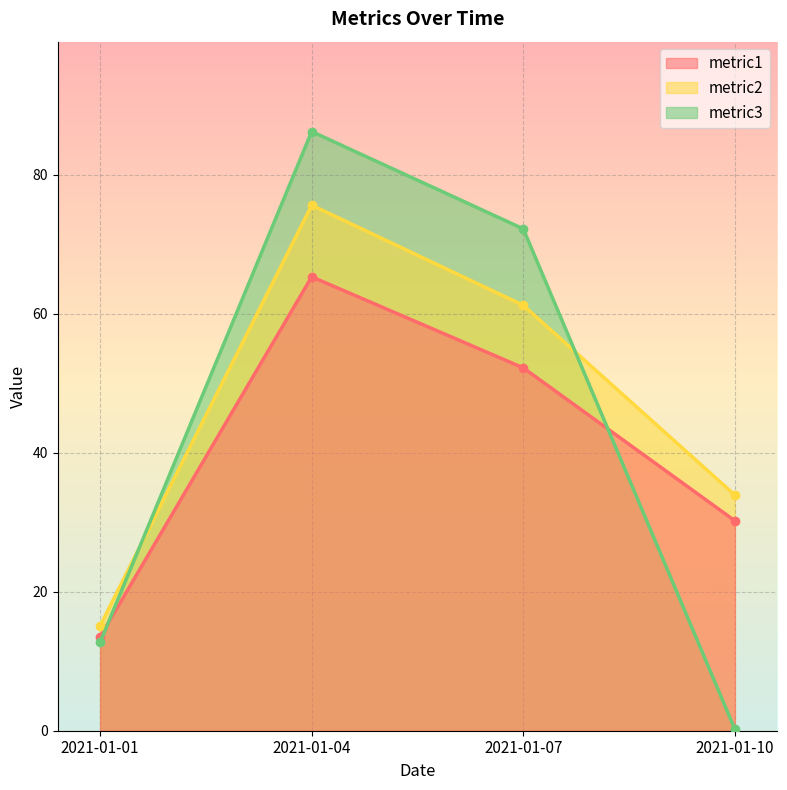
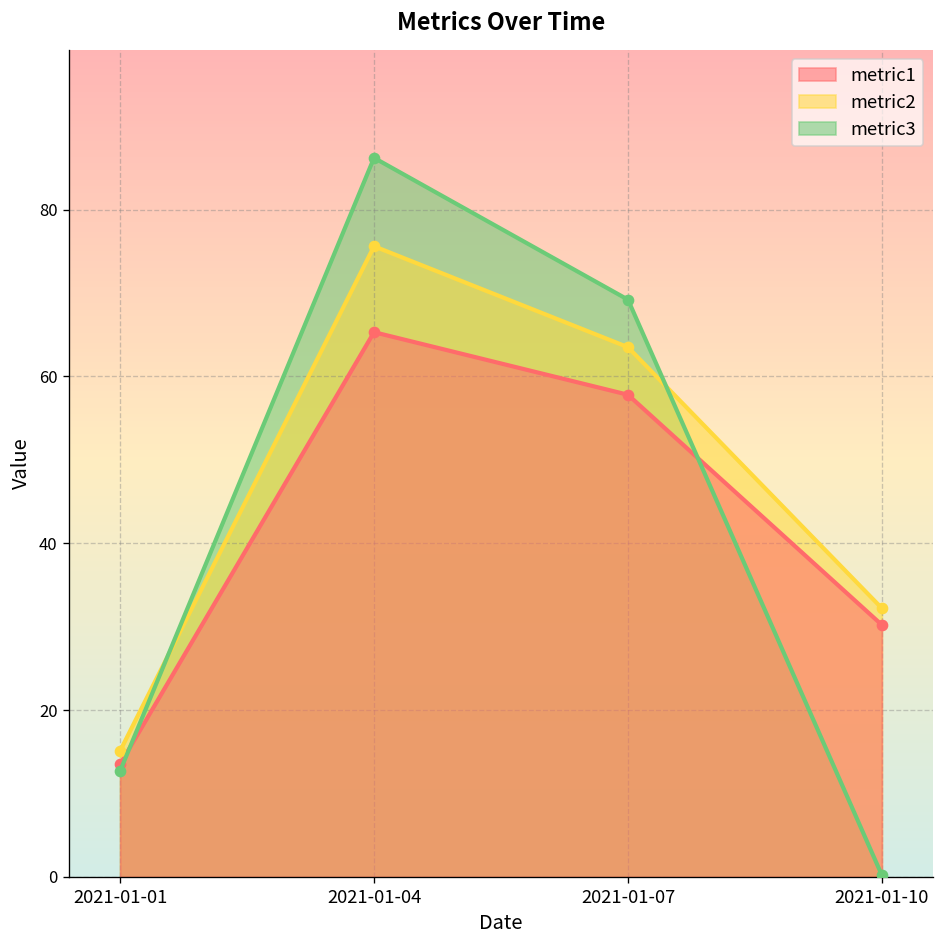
  {
    "metric1": {
      "2021-01-01": 14,
      "2021-01-04": 65,
-     "2021-01-07": 52,
+     "2021-01-07": 58,
      "2021-01-10": 30
    },
    "metric2": {
      "2021-01-01": 15,
      "2021-01-04": 76,
-     "2021-01-07": 61,
-     "2021-01-10": 34
+     "2021-01-07": 64,
+     "2021-01-10": 32
    },
    "metric3": {
      "2021-01-01": 13,
      "2021-01-04": 86,
-     "2021-01-07": 72,
+     "2021-01-07": 69,
      "2021-01-10": 0
    }
  }
